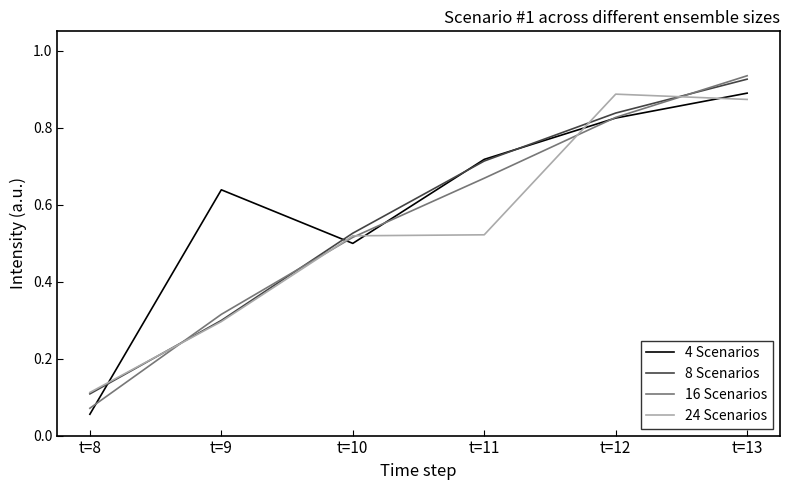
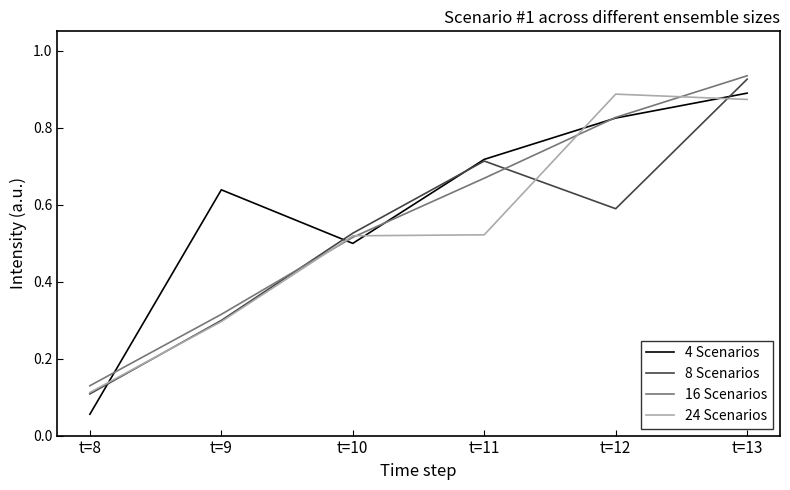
  {
    "4 Scenarios": {
      "t=8": 0.06,
      "t=9": 0.64,
      "t=10": 0.50,
      "t=13": 0.89
    },
    "8 Scenarios": {
      "t=10": 0.53,
-     "t=12": 0.84,
+     "t=12": 0.59,
      "t=13": 0.93
    },
    "16 Scenarios": {
-     "t=8": 0.07,
+     "t=8": 0.13,
      "t=9": 0.31,
      "t=11": 0.67,
      "t=13": 0.93
    },
    "24 Scenarios": {
      "t=11": 0.52,
      "t=12": 0.89,
      "t=13": 0.87
    }
  }
